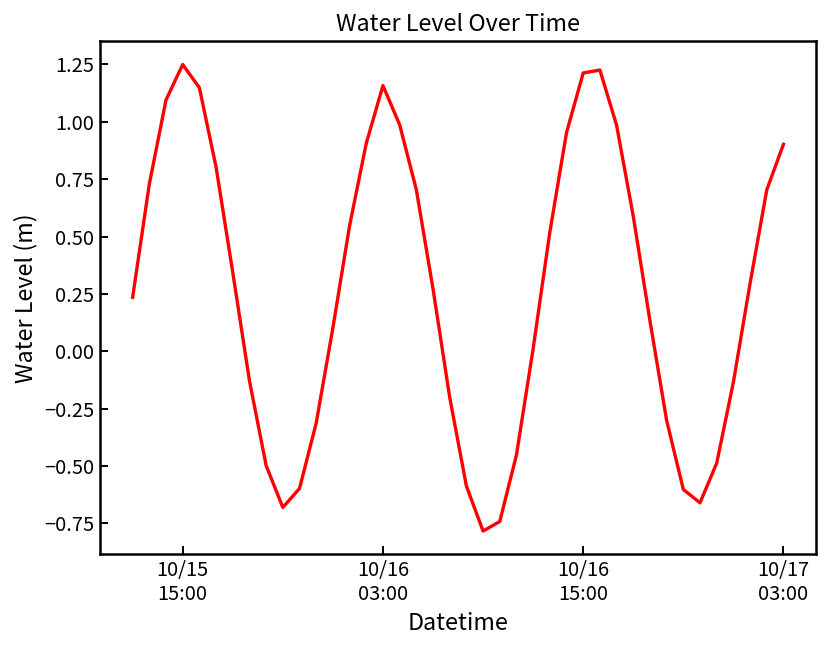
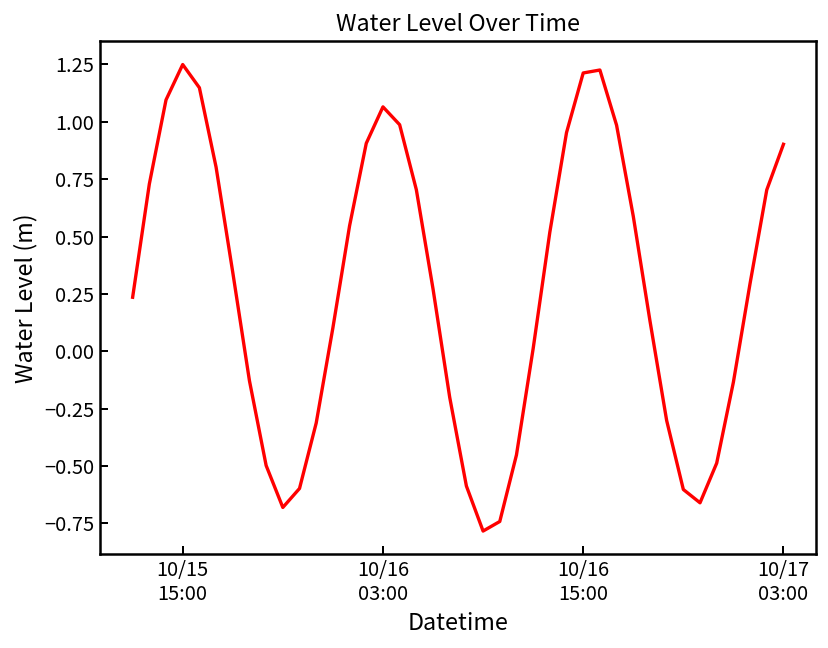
  {
    "10/15 15:00": 1.25,
-   "10/16 03:00": 1.16,
+   "10/16 03:00": 1.07,
    "10/16 15:00": 1.21,
    "10/17 03:00": 0.90
  }
